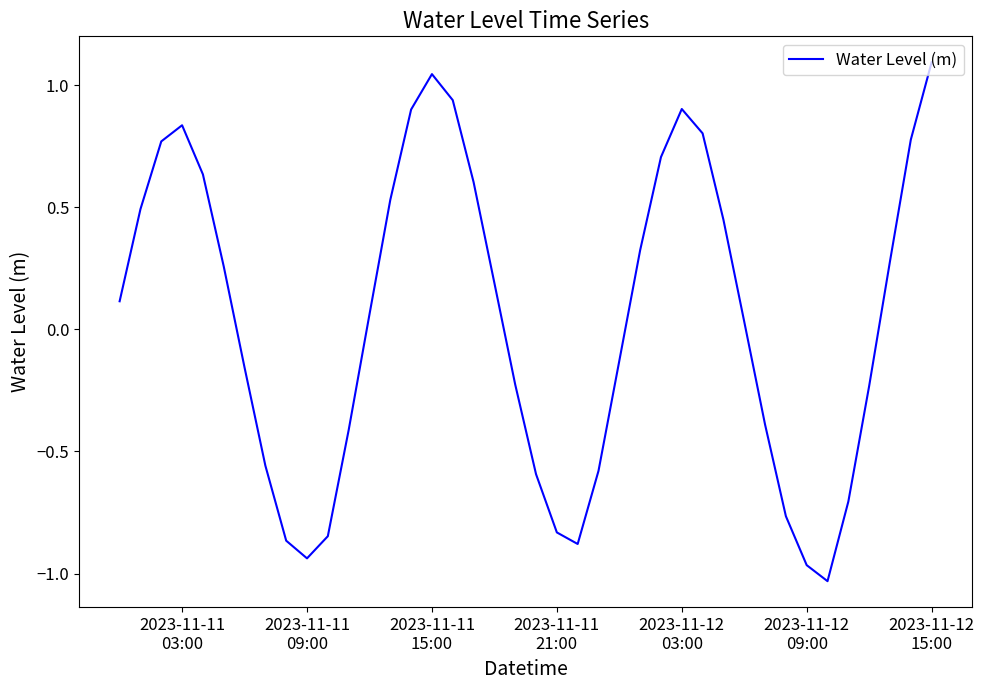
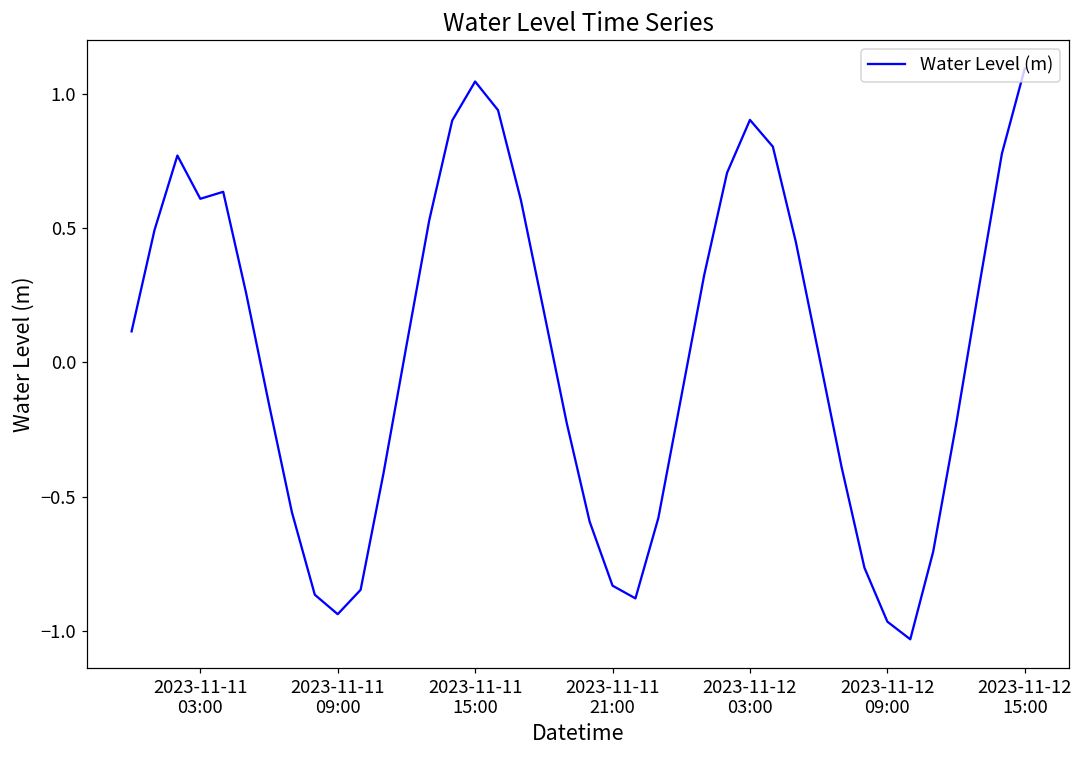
  {
-   "2023-11-11 03:00": 0.84,
+   "2023-11-11 03:00": 0.61,
    "2023-11-11 09:00": -0.94,
    "2023-11-11 15:00": 1.04,
    "2023-11-11 21:00": -0.83,
    "2023-11-12 03:00": 0.90,
    "2023-11-12 09:00": -0.97
  }
